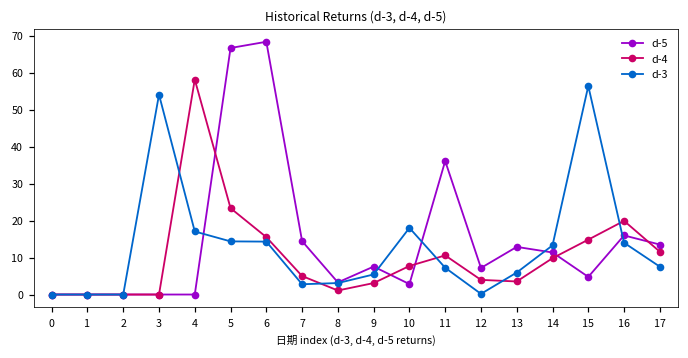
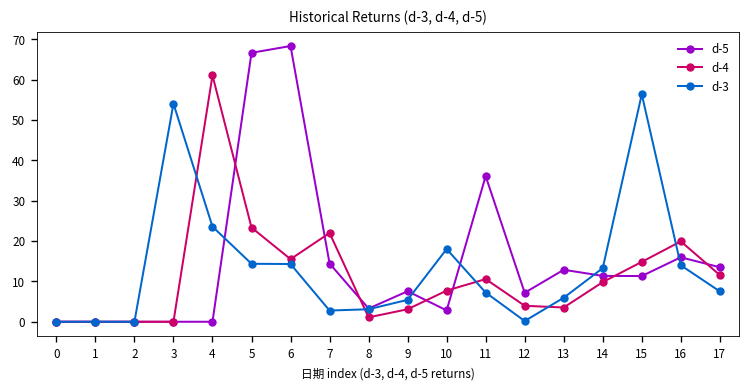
  {
    "d-5": {
      "4": 0,
      "5": 67,
      "6": 68,
      "7": 14,
      "9": 8,
      "10": 3,
      "11": 36,
      "12": 7,
      "13": 13,
      "14": 11,
-     "15": 5,
+     "15": 11,
      "16": 16,
      "17": 14
    },
    "d-4": {
-     "4": 58,
+     "4": 61,
      "5": 23,
      "6": 16,
-     "7": 5,
+     "7": 22,
      "8": 1,
      "9": 3,
      "10": 8,
      "11": 11,
      "12": 4,
      "13": 4,
      "14": 10,
      "15": 15,
      "16": 20,
      "17": 12
    },
    "d-3": {
      "3": 54,
-     "4": 17,
+     "4": 24,
      "5": 14,
      "6": 14,
      "7": 3,
      "9": 5,
      "10": 18,
      "11": 7,
      "12": 0,
      "13": 6,
      "14": 13,
      "15": 56,
      "16": 14,
      "17": 8
    }
  }
